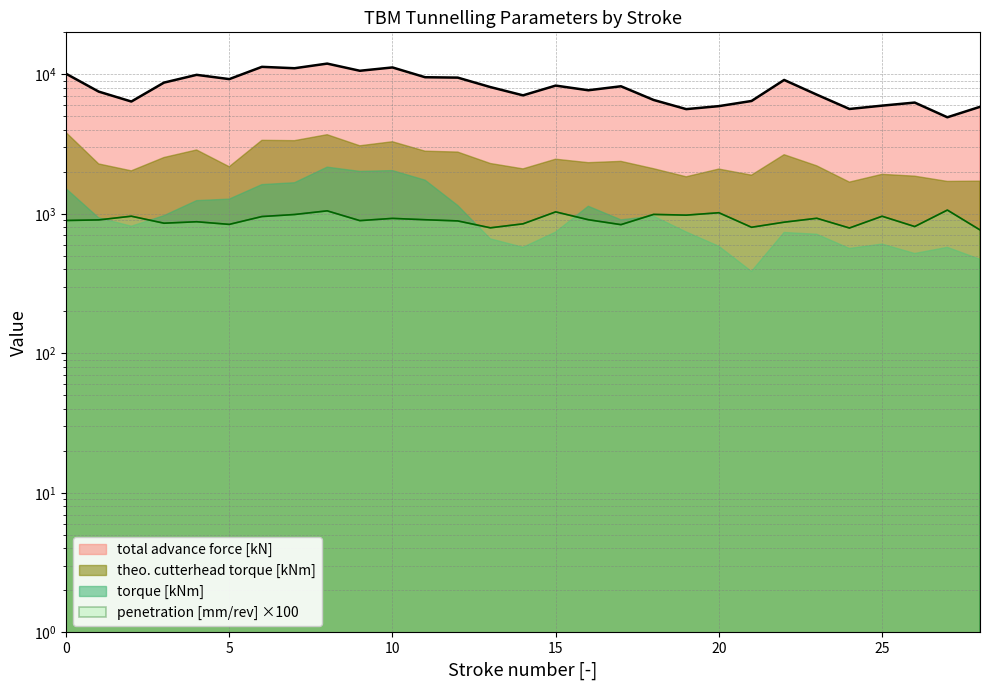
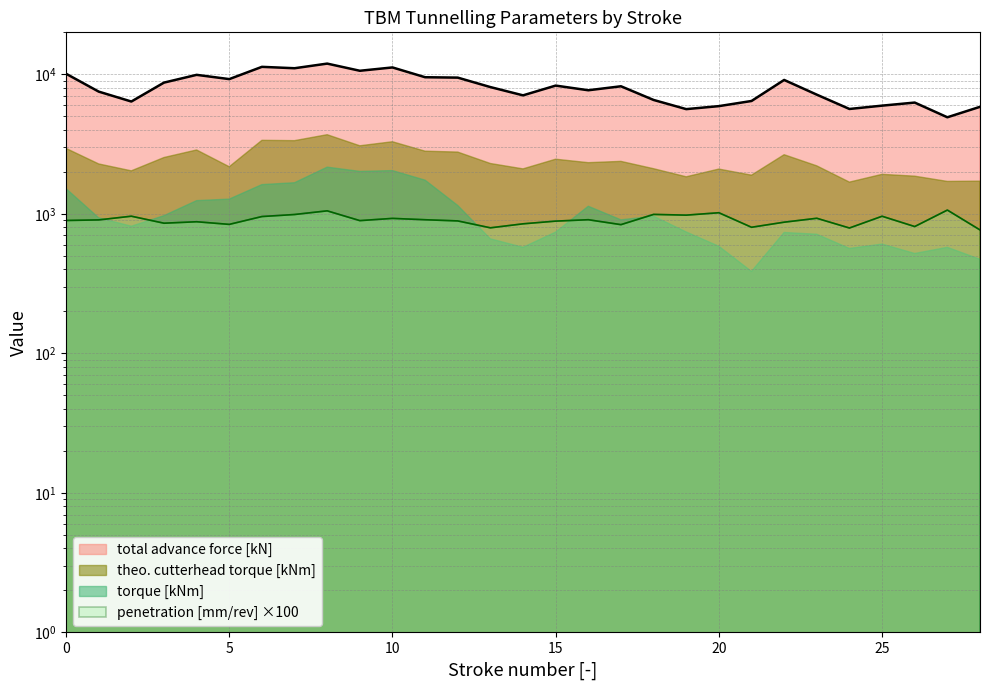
  {
    "total advance force [kN]": {
      "0": 10000,
      "5": 9000,
      "10": 11000,
      "15": 8000,
      "20": 5900,
      "25": 6000
    },
    "theo. cutterhead torque [kNm]": {
-     "0": 3800,
+     "0": 2900,
      "5": 2200,
      "10": 3300,
      "15": 2500,
      "20": 2100,
      "25": 1900
    },
    "torque [kNm]": {
      "0": 1500,
      "5": 1300,
      "10": 2000,
      "15": 700,
      "20": 590,
      "25": 600
    },
    "penetration [mm/rev] ×100": {
      "0": 900,
      "5": 800,
      "10": 900,
-     "15": 1000,
+     "15": 900,
      "20": 1000,
      "25": 1000
    }
  }
